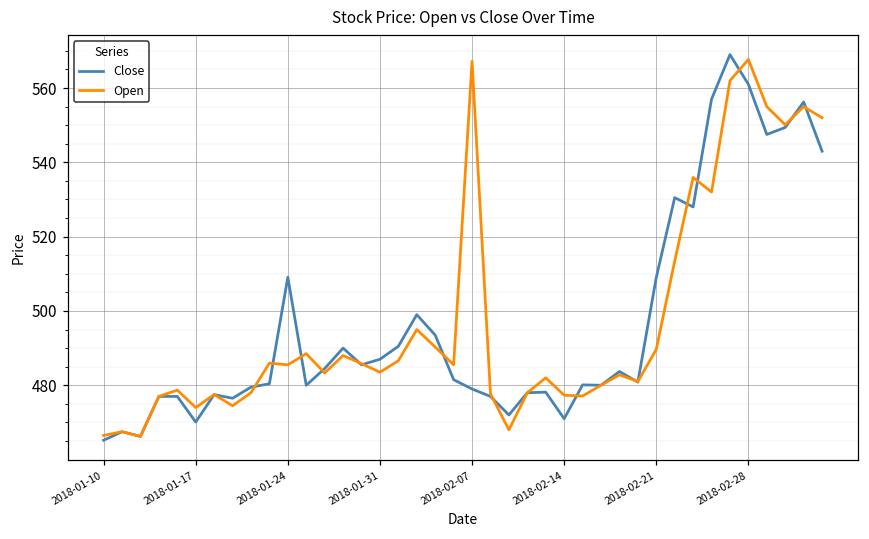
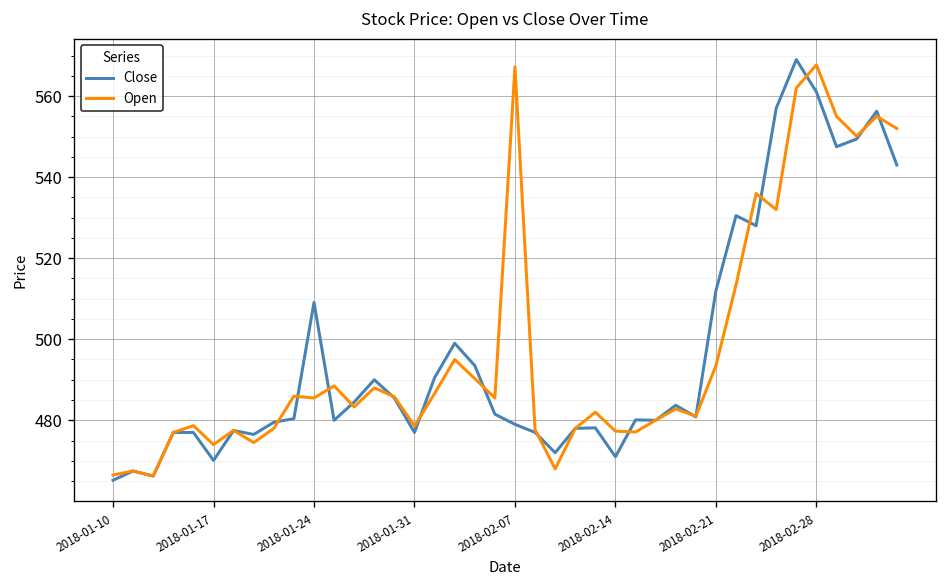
  {
    "Close": {
      "2018-01-10": 465,
      "2018-01-17": 470,
      "2018-01-24": 509,
-     "2018-01-31": 487,
+     "2018-01-31": 477,
      "2018-02-07": 479,
      "2018-02-14": 471,
-     "2018-02-21": 509,
+     "2018-02-21": 512,
      "2018-02-28": 561
    },
    "Open": {
      "2018-01-10": 467,
      "2018-01-17": 474,
      "2018-01-24": 486,
-     "2018-01-31": 484,
+     "2018-01-31": 479,
      "2018-02-07": 567,
      "2018-02-14": 477,
-     "2018-02-21": 490,
+     "2018-02-21": 493,
      "2018-02-28": 568
    }
  }
